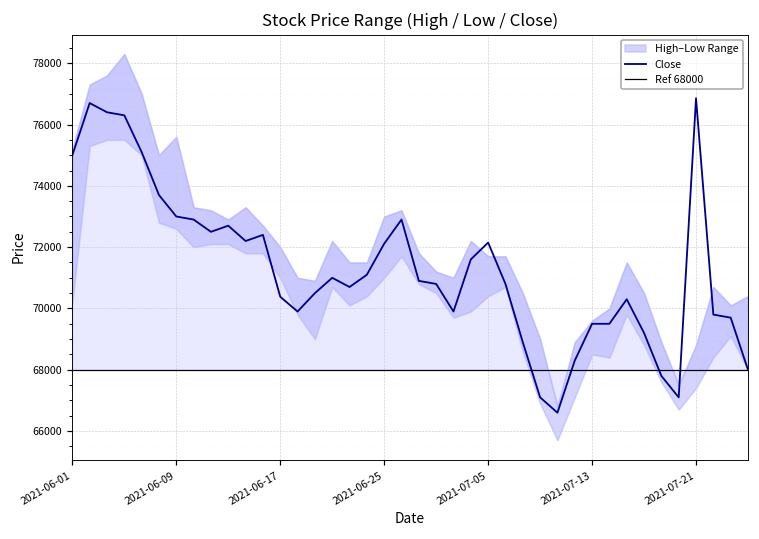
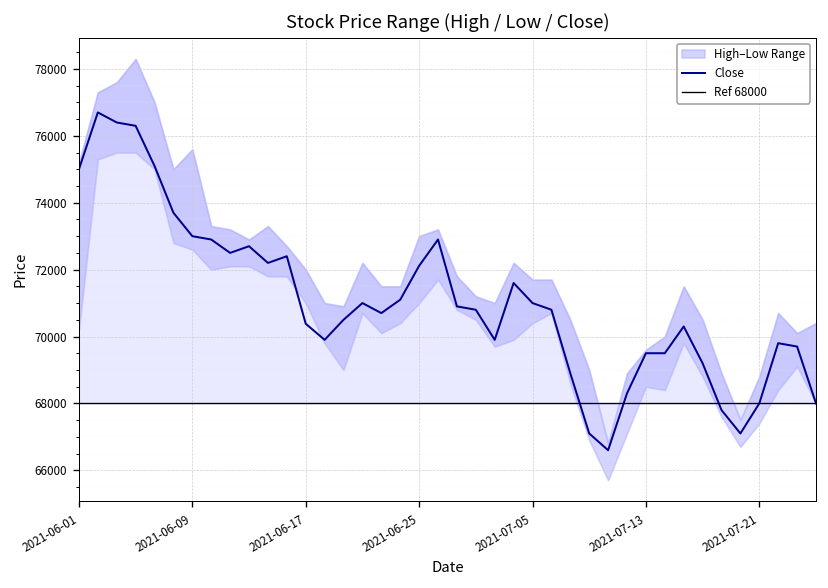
  {
    "Close": {
      "2021-06-01": 75000,
      "2021-06-09": 73000,
      "2021-06-17": 70400,
      "2021-06-25": 72100,
-     "2021-07-05": 72100,
+     "2021-07-05": 71000,
      "2021-07-13": 69500,
-     "2021-07-21": 76900
+     "2021-07-21": 68000
    }
  }
